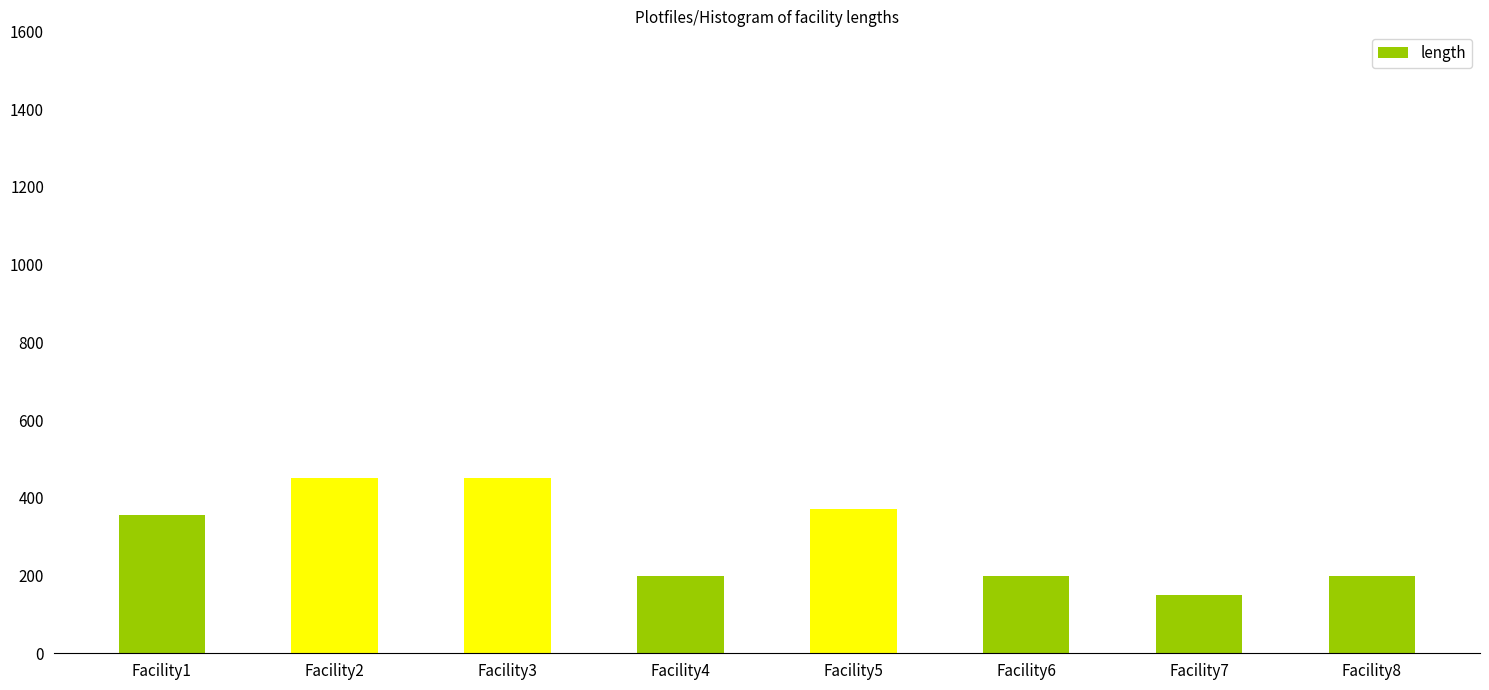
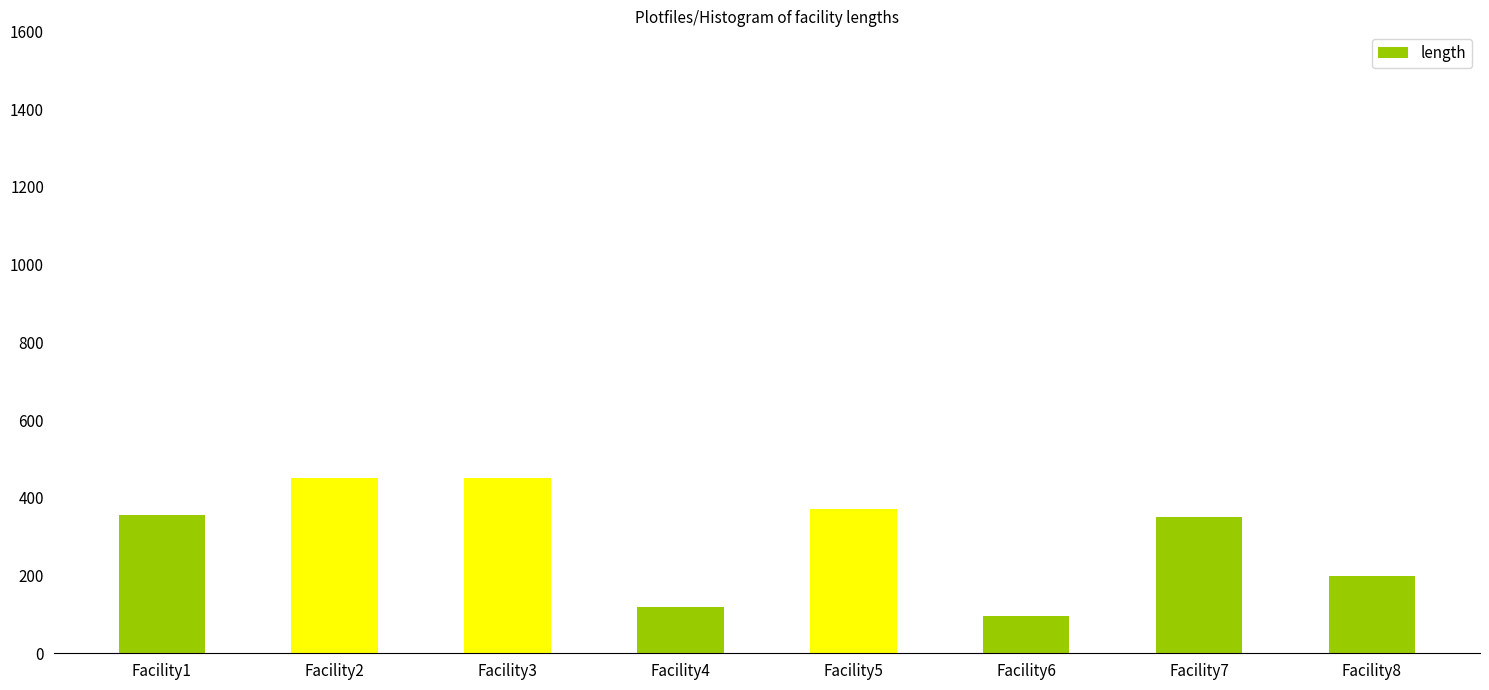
  {
    "Facility1": 360,
    "Facility2": 450,
    "Facility3": 450,
-   "Facility4": 200,
+   "Facility4": 120,
    "Facility5": 370,
-   "Facility6": 200,
-   "Facility7": 150,
+   "Facility6": 100,
+   "Facility7": 350,
    "Facility8": 200
  }
